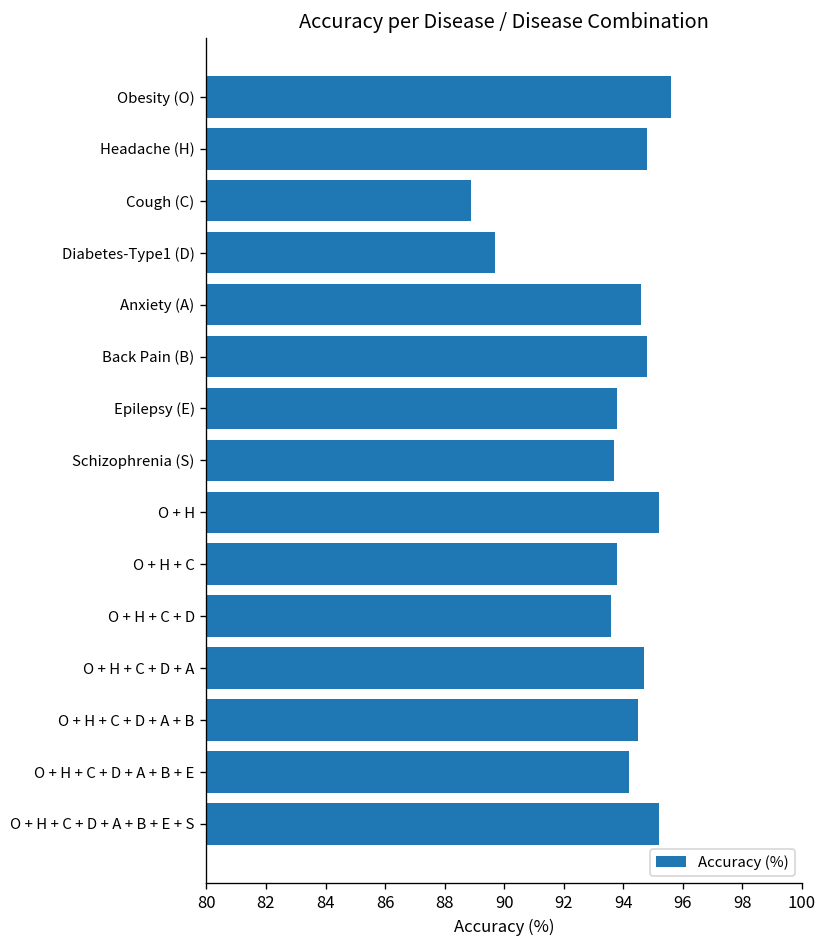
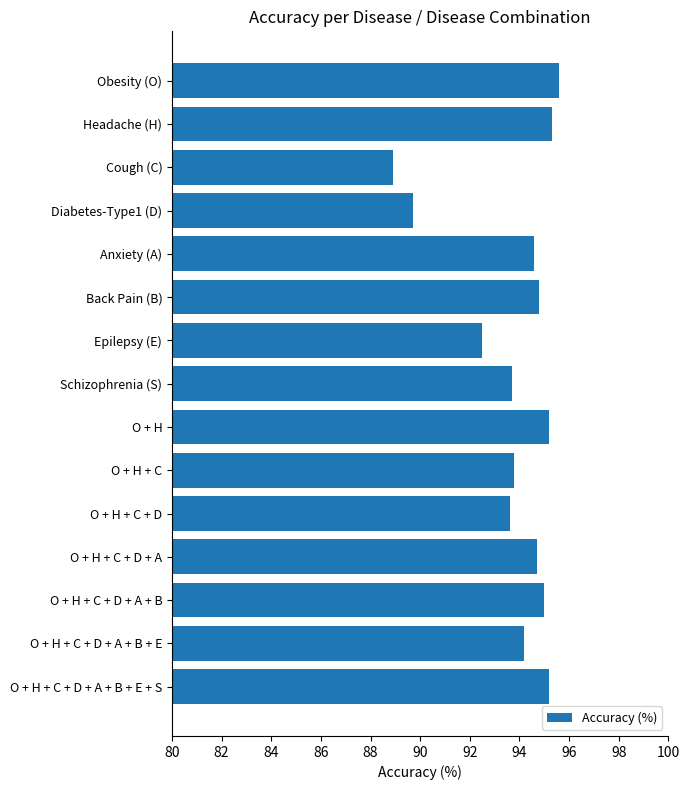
  {
    "Obesity (O)": 95.6,
-   "Headache (H)": 94.8,
+   "Headache (H)": 95.3,
    "Cough (C)": 88.9,
    "Diabetes-Type1 (D)": 89.7,
    "Anxiety (A)": 94.6,
    "Back Pain (B)": 94.8,
-   "Epilepsy (E)": 93.8,
+   "Epilepsy (E)": 92.5,
    "Schizophrenia (S)": 93.7,
    "O + H": 95.2,
    "O + H + C": 93.8,
    "O + H + C + D": 93.6,
    "O + H + C + D + A": 94.7,
-   "O + H + C + D + A + B": 94.5,
+   "O + H + C + D + A + B": 95.0,
    "O + H + C + D + A + B + E": 94.2,
    "O + H + C + D + A + B + E + S": 95.2
  }
